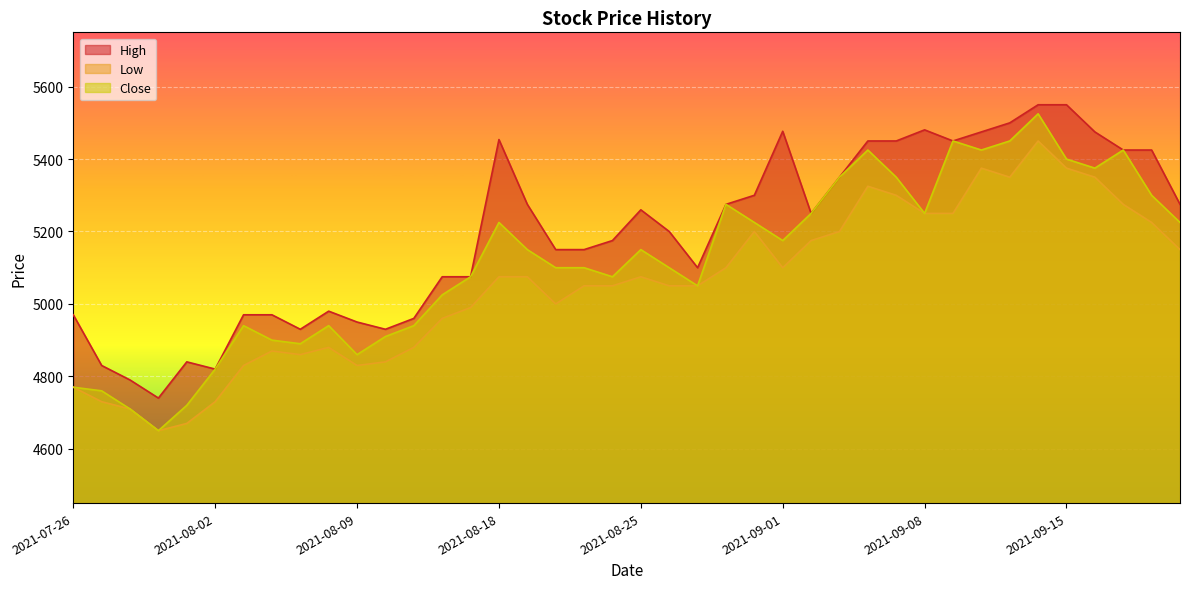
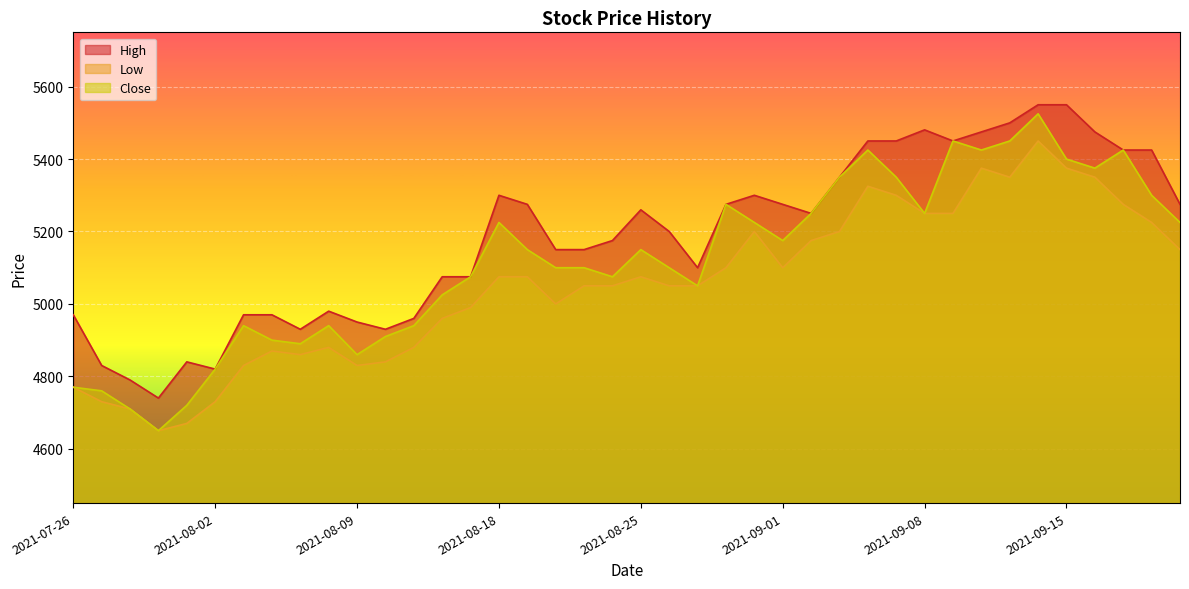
  {
    "High": {
      "2021-07-26": 4970,
      "2021-08-09": 4950,
-     "2021-08-18": 5450,
+     "2021-08-18": 5300,
      "2021-08-25": 5260,
-     "2021-09-01": 5480,
+     "2021-09-01": 5280,
      "2021-09-08": 5480,
      "2021-09-15": 5550
    }
  }
